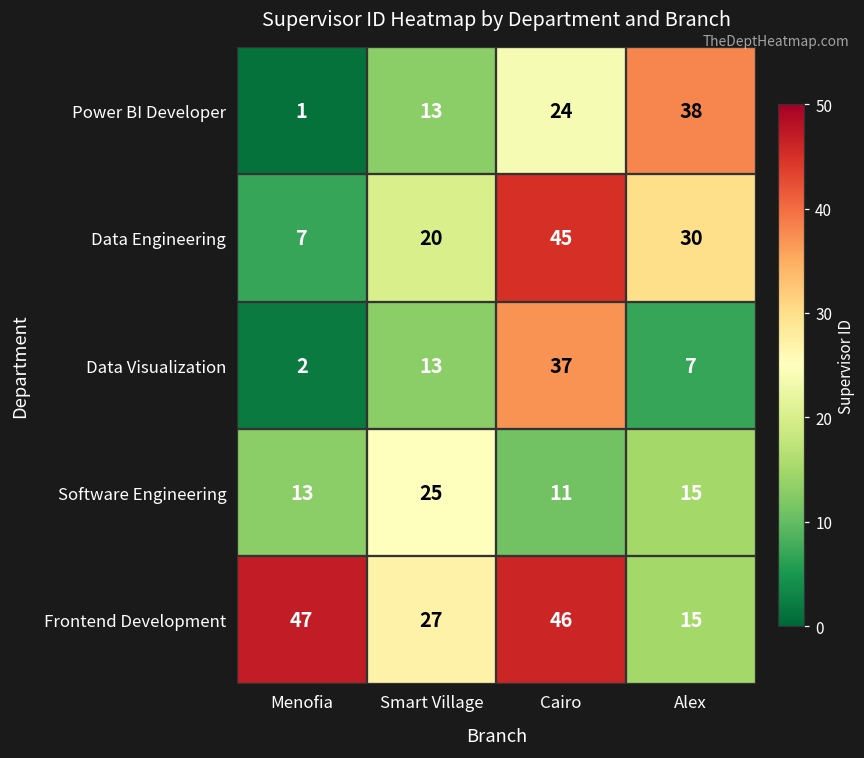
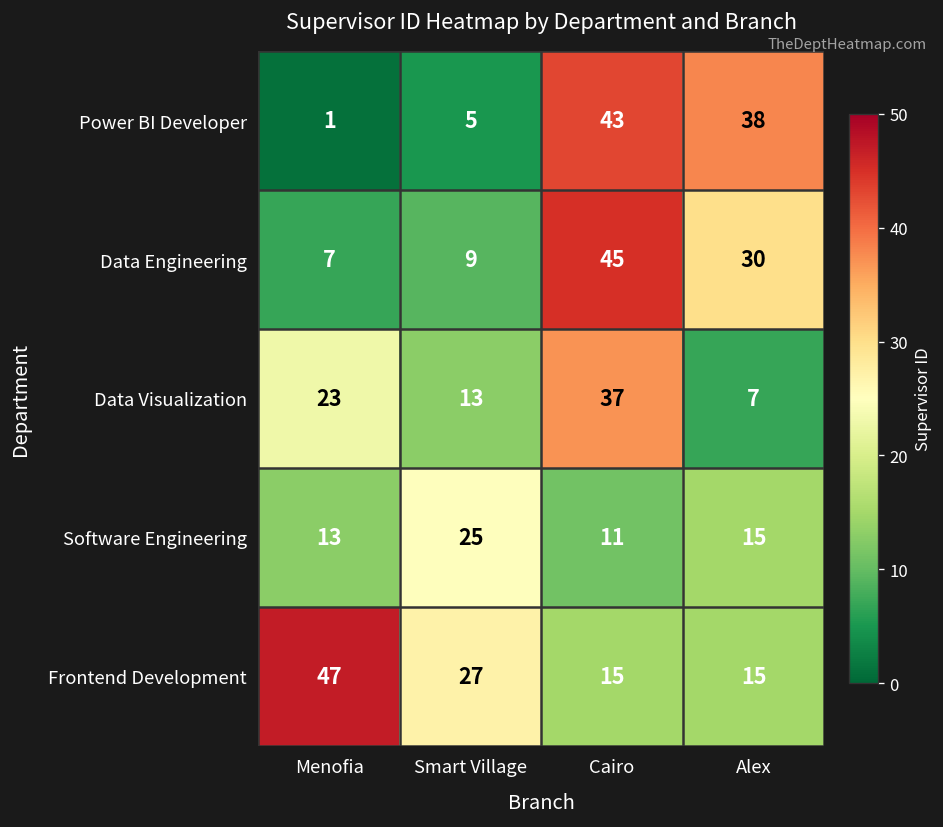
  {
    "Power BI Developer": {
      "Menofia": 1,
-     "Smart Village": 13,
-     "Cairo": 24,
+     "Smart Village": 5,
+     "Cairo": 43,
      "Alex": 38
    },
    "Data Engineering": {
      "Menofia": 7,
-     "Smart Village": 20,
+     "Smart Village": 9,
      "Cairo": 45,
      "Alex": 30
    },
    "Data Visualization": {
-     "Menofia": 2,
+     "Menofia": 23,
      "Smart Village": 13,
      "Cairo": 37,
      "Alex": 7
    },
    "Software Engineering": {
      "Menofia": 13,
      "Smart Village": 25,
      "Cairo": 11,
      "Alex": 15
    },
    "Frontend Development": {
      "Menofia": 47,
      "Smart Village": 27,
-     "Cairo": 46,
+     "Cairo": 15,
      "Alex": 15
    }
  }
